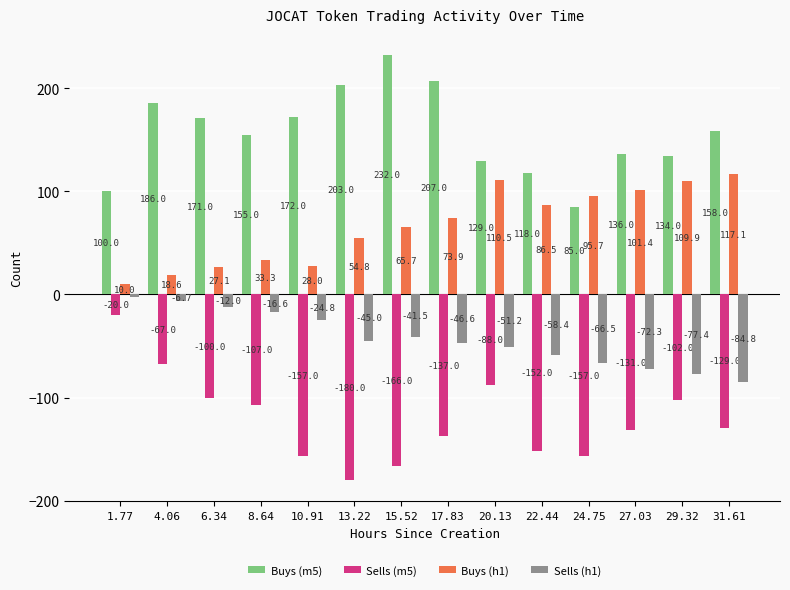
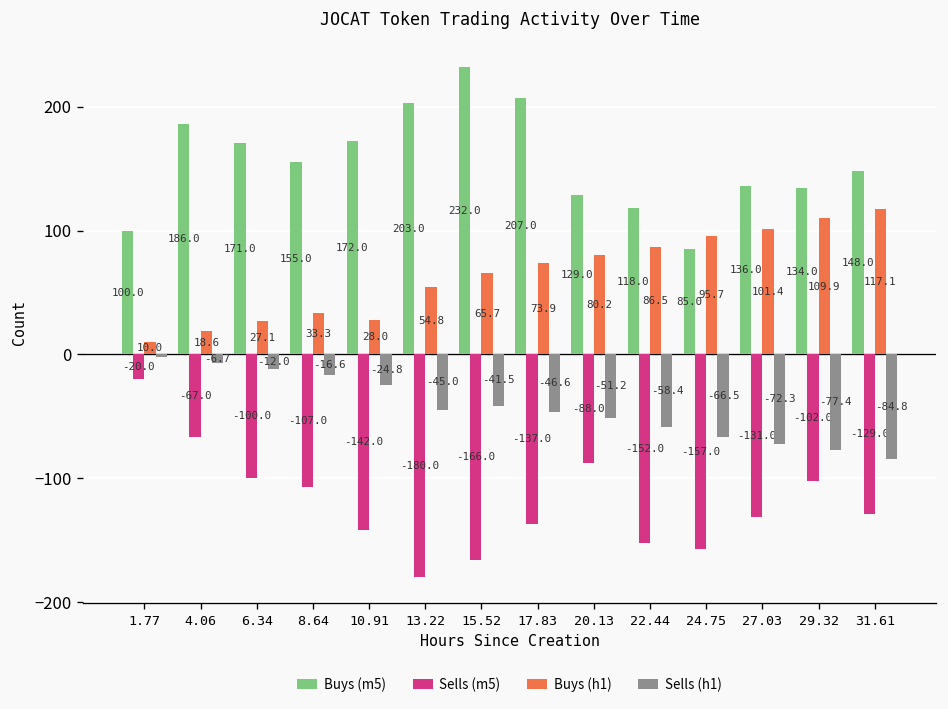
  {
    "Buys (m5)": {
      "1.77": 100.0,
      "4.06": 186.0,
      "6.34": 171.0,
      "8.64": 155.0,
      "10.91": 172.0,
      "13.22": 203.0,
      "15.52": 232.0,
      "17.83": 207.0,
      "20.13": 129.0,
      "22.44": 118.0,
      "24.75": 85.0,
      "27.03": 136.0,
      "29.32": 134.0,
-     "31.61": 158.0
+     "31.61": 148.0
    },
    "Sells (m5)": {
      "1.77": -20.0,
      "4.06": -67.0,
      "6.34": -100.0,
      "8.64": -107.0,
-     "10.91": -157.0,
+     "10.91": -142.0,
      "13.22": -180.0,
      "15.52": -166.0,
      "17.83": -137.0,
      "20.13": -88.0,
      "22.44": -152.0,
      "24.75": -157.0,
      "27.03": -131.0,
      "29.32": -102.0,
      "31.61": -129.0
    },
    "Buys (h1)": {
      "1.77": 10.0,
      "4.06": 18.6,
      "6.34": 27.1,
      "8.64": 33.3,
      "10.91": 28.0,
      "13.22": 54.8,
      "15.52": 65.7,
      "17.83": 73.9,
-     "20.13": 110.5,
+     "20.13": 80.2,
      "22.44": 86.5,
      "24.75": 95.7,
      "27.03": 101.4,
      "29.32": 109.9,
      "31.61": 117.1
    },
    "Sells (h1)": {
      "4.06": -6.7,
      "6.34": -12.0,
      "8.64": -16.6,
      "10.91": -24.8,
      "13.22": -45.0,
      "15.52": -41.5,
      "17.83": -46.6,
      "20.13": -51.2,
      "22.44": -58.4,
      "24.75": -66.5,
      "27.03": -72.3,
      "29.32": -77.4,
      "31.61": -84.8
    }
  }
